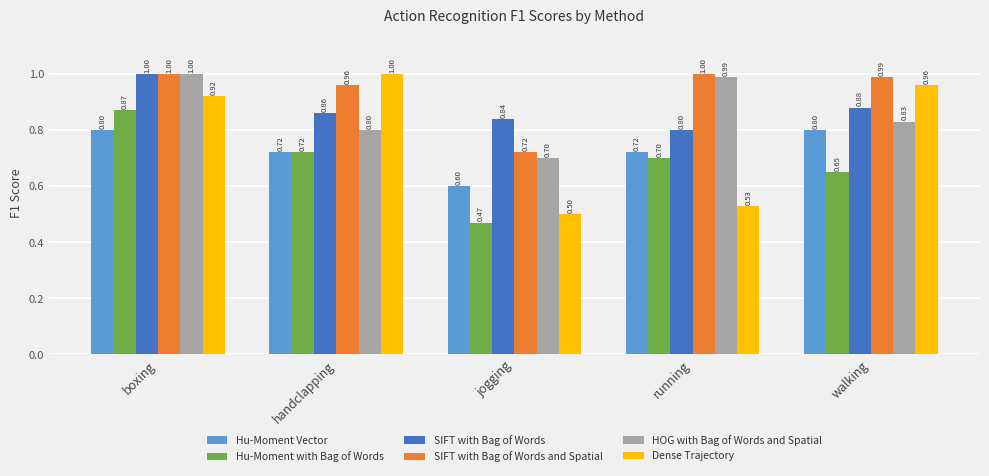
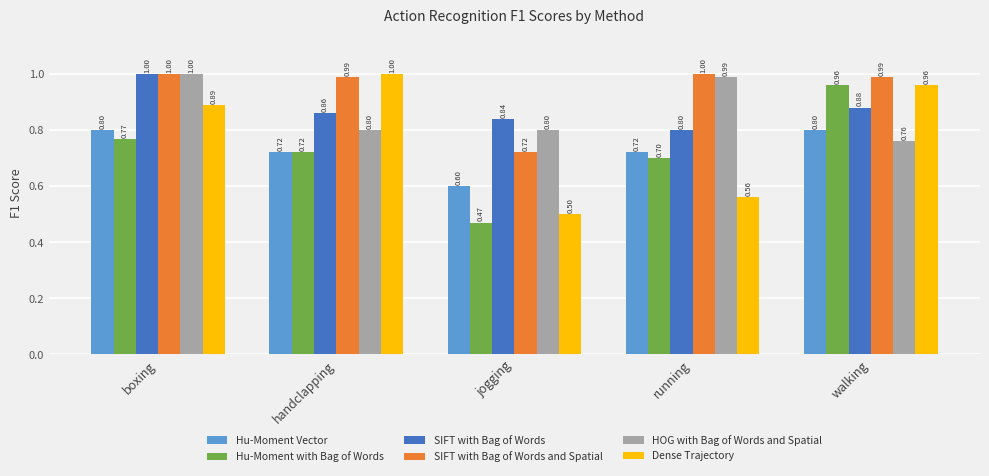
  {
    "Hu-Moment with Bag of Words": {
-     "boxing": 0.87,
+     "boxing": 0.77,
      "handclapping": 0.72,
      "jogging": 0.47,
      "running": 0.70,
-     "walking": 0.65
+     "walking": 0.96
    },
    "SIFT with Bag of Words and Spatial": {
      "boxing": 1.00,
-     "handclapping": 0.96,
+     "handclapping": 0.99,
      "jogging": 0.72,
      "running": 1.00,
      "walking": 0.99
    },
    "HOG with Bag of Words and Spatial": {
      "boxing": 1.00,
      "handclapping": 0.80,
-     "jogging": 0.70,
+     "jogging": 0.80,
      "running": 0.99,
-     "walking": 0.83
+     "walking": 0.76
    },
    "Dense Trajectory": {
-     "boxing": 0.92,
+     "boxing": 0.89,
      "handclapping": 1.00,
      "jogging": 0.50,
-     "running": 0.53,
+     "running": 0.56,
      "walking": 0.96
    }
  }
